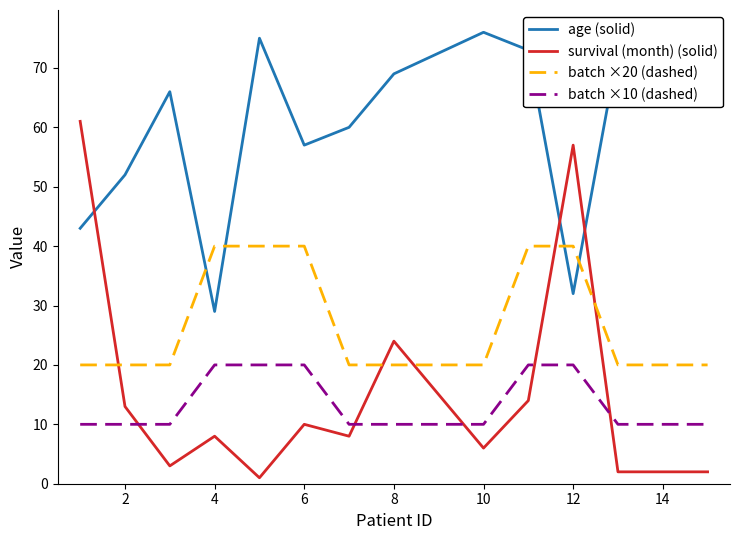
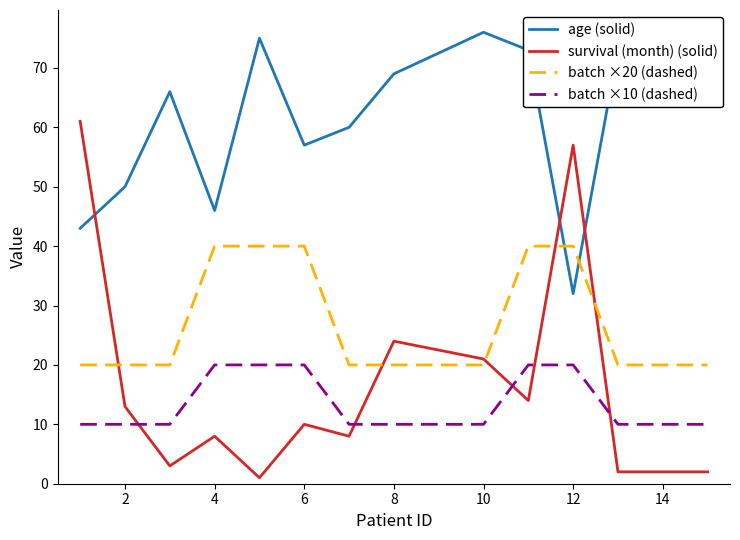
  {
    "age (solid)": {
-     "2": 52,
-     "4": 29,
+     "2": 50,
+     "4": 46,
      "6": 57,
      "8": 69,
      "10": 76,
      "12": 32
    },
    "survival (month) (solid)": {
      "2": 13,
      "4": 8,
      "6": 10,
      "8": 24,
-     "10": 6,
+     "10": 21,
      "12": 57
    },
    "batch ×20 (dashed)": {
      "2": 20,
      "4": 40,
      "6": 40,
      "8": 20,
      "10": 20,
      "12": 40
    },
    "batch ×10 (dashed)": {
      "2": 10,
      "4": 20,
      "6": 20,
      "8": 10,
      "10": 10,
      "12": 20
    }
  }
